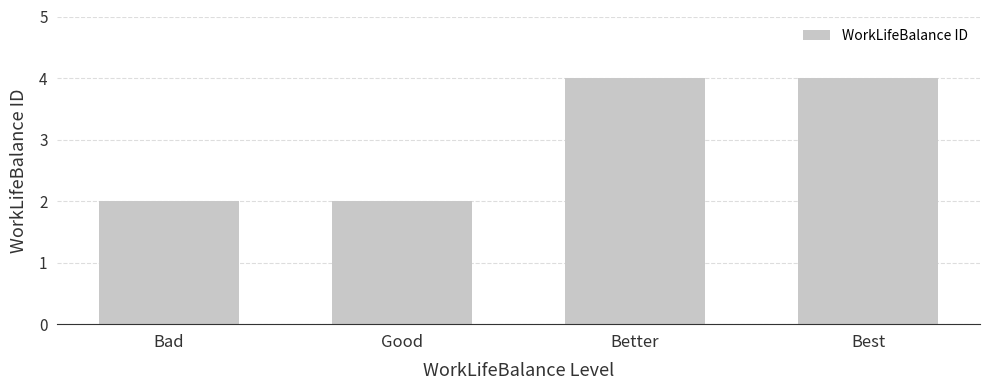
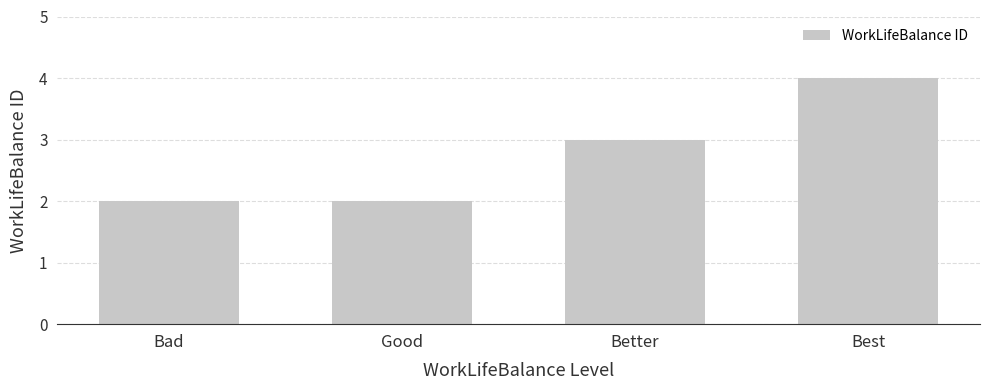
  {
    "Bad": 2,
    "Good": 2,
-   "Better": 4,
+   "Better": 3,
    "Best": 4
  }
